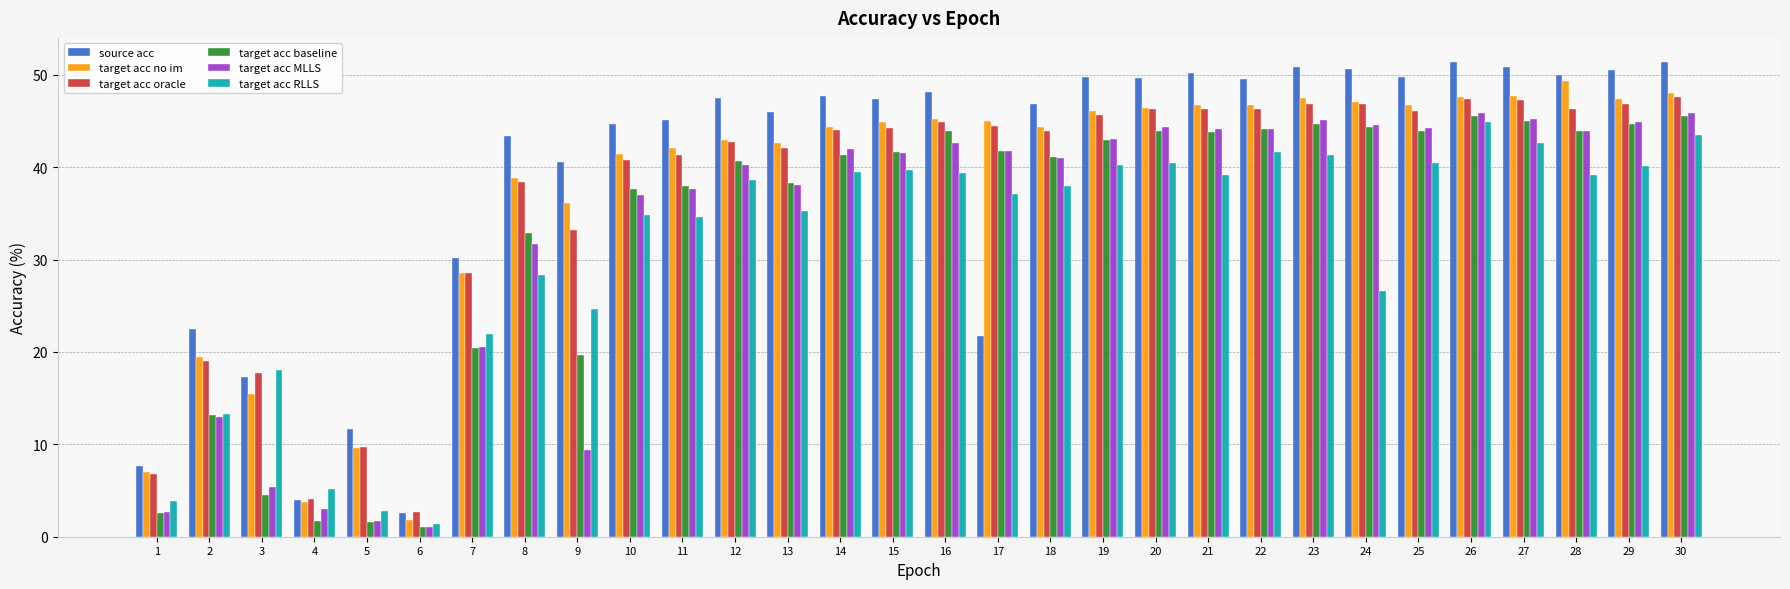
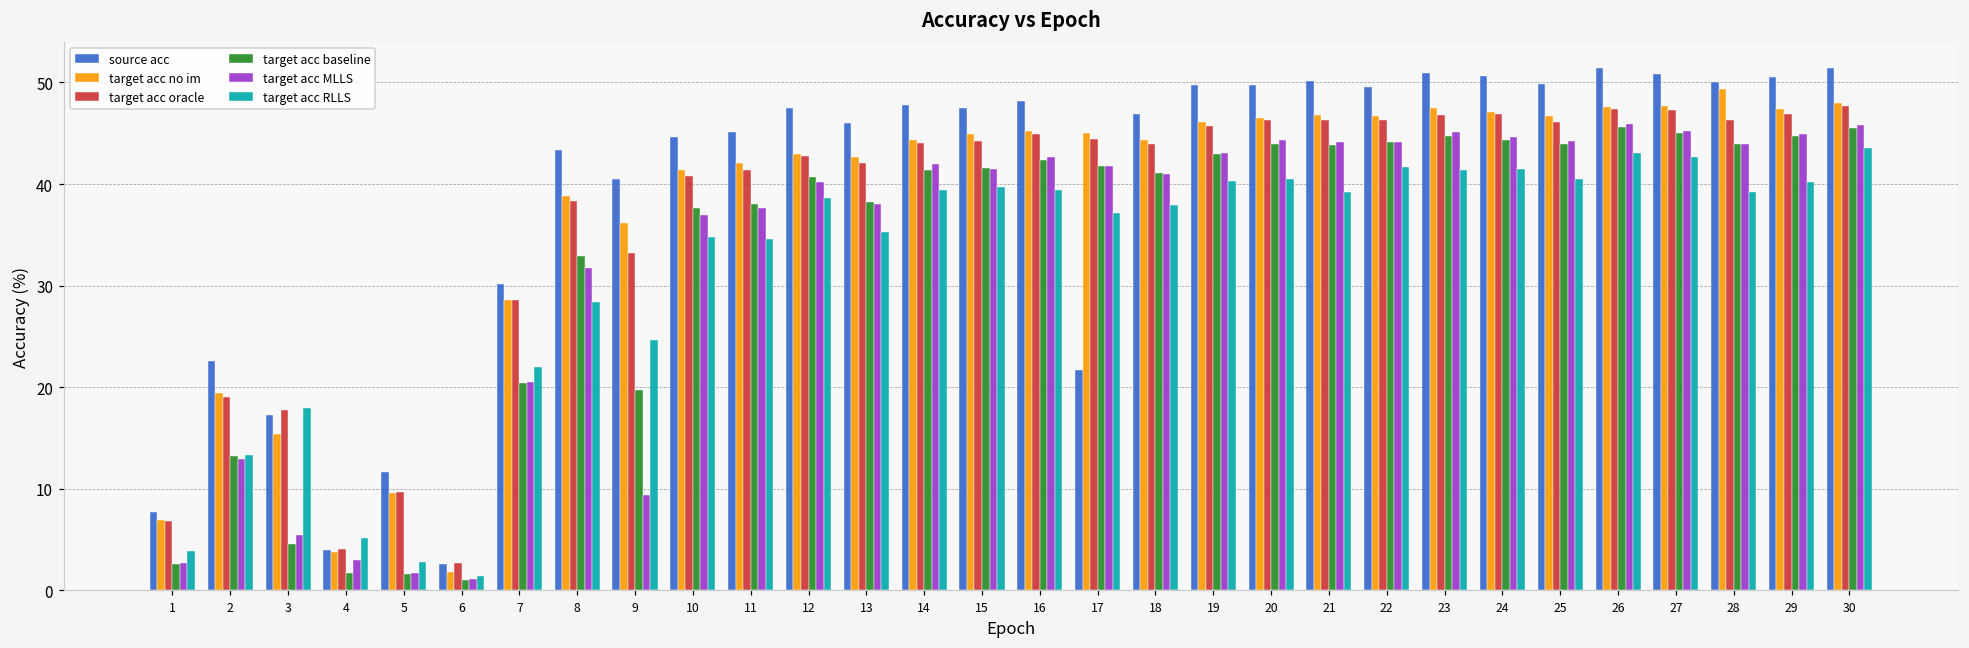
  {
    "source acc": {
      "1": 8,
      "2": 23,
      "3": 17,
      "4": 4,
      "5": 12,
      "6": 3,
      "7": 30,
      "8": 43,
      "9": 41,
      "10": 45,
      "11": 45,
      "12": 47,
      "13": 46,
      "14": 48,
      "15": 47,
      "16": 48,
      "17": 22,
      "18": 47,
      "19": 50,
      "20": 50,
      "21": 50,
      "22": 50,
      "23": 51,
      "24": 51,
      "25": 50,
      "26": 51,
      "27": 51,
      "28": 50,
      "29": 51,
      "30": 51
    },
    "target acc no im": {
      "1": 7,
      "2": 19,
      "3": 15,
      "4": 4,
      "5": 10,
      "6": 2,
      "7": 29,
      "8": 39,
      "9": 36,
      "10": 41,
      "11": 42,
      "12": 43,
      "13": 43,
      "14": 44,
      "15": 45,
      "16": 45,
      "17": 45,
      "18": 44,
      "19": 46,
      "20": 46,
      "21": 47,
      "22": 47,
      "23": 48,
      "24": 47,
      "25": 47,
      "26": 48,
      "27": 48,
      "28": 49,
      "29": 47,
      "30": 48
    },
    "target acc oracle": {
      "1": 7,
      "2": 19,
      "3": 18,
      "4": 4,
      "5": 10,
      "6": 3,
      "7": 29,
      "8": 38,
      "9": 33,
      "10": 41,
      "11": 41,
      "12": 43,
      "13": 42,
      "14": 44,
      "15": 44,
      "16": 45,
      "17": 44,
      "18": 44,
      "19": 46,
      "20": 46,
      "21": 46,
      "22": 46,
      "23": 47,
      "24": 47,
      "25": 46,
      "26": 47,
      "27": 47,
      "28": 46,
      "29": 47,
      "30": 48
    },
    "target acc baseline": {
      "1": 3,
      "2": 13,
      "3": 5,
      "4": 2,
      "5": 2,
      "6": 1,
      "7": 20,
      "8": 33,
      "9": 20,
      "10": 38,
      "11": 38,
      "12": 41,
      "13": 38,
      "14": 41,
      "15": 42,
-     "16": 44,
+     "16": 42,
      "17": 42,
      "18": 41,
      "19": 43,
      "20": 44,
      "21": 44,
      "22": 44,
      "23": 45,
      "24": 44,
      "25": 44,
      "26": 46,
      "27": 45,
      "28": 44,
      "29": 45,
      "30": 46
    },
    "target acc MLLS": {
      "1": 3,
      "2": 13,
      "3": 5,
      "4": 3,
      "5": 2,
      "6": 1,
      "7": 21,
      "8": 32,
      "9": 9,
      "10": 37,
      "11": 38,
      "12": 40,
      "13": 38,
      "14": 42,
      "15": 42,
      "16": 43,
      "17": 42,
      "18": 41,
      "19": 43,
      "20": 44,
      "21": 44,
      "22": 44,
      "23": 45,
      "24": 45,
      "25": 44,
      "26": 46,
      "27": 45,
      "28": 44,
      "29": 45,
      "30": 46
    },
    "target acc RLLS": {
      "1": 4,
      "2": 13,
      "3": 18,
      "4": 5,
      "5": 3,
      "6": 1,
      "7": 22,
      "8": 28,
      "9": 25,
      "10": 35,
      "11": 35,
      "12": 39,
      "13": 35,
      "14": 39,
      "15": 40,
      "16": 39,
      "17": 37,
      "18": 38,
      "19": 40,
      "20": 40,
      "21": 39,
      "22": 42,
      "23": 41,
-     "24": 27,
+     "24": 41,
      "25": 40,
-     "26": 45,
+     "26": 43,
      "27": 43,
      "28": 39,
      "29": 40,
      "30": 44
    }
  }
